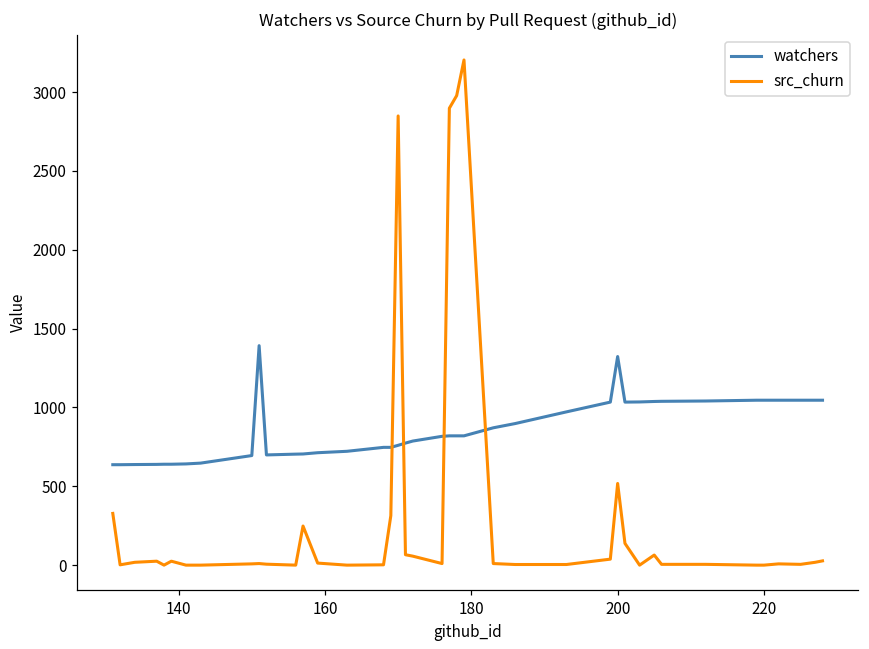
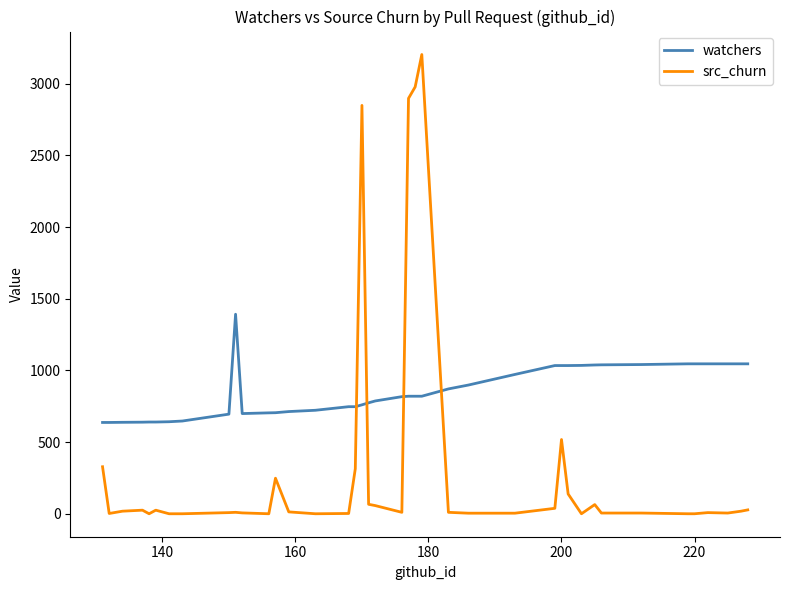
  {
    "watchers": {
-     "200": 1320,
+     "200": 1030,
      "220": 1050
    },
    "src_churn": {
      "200": 520,
      "220": 0
    }
  }
